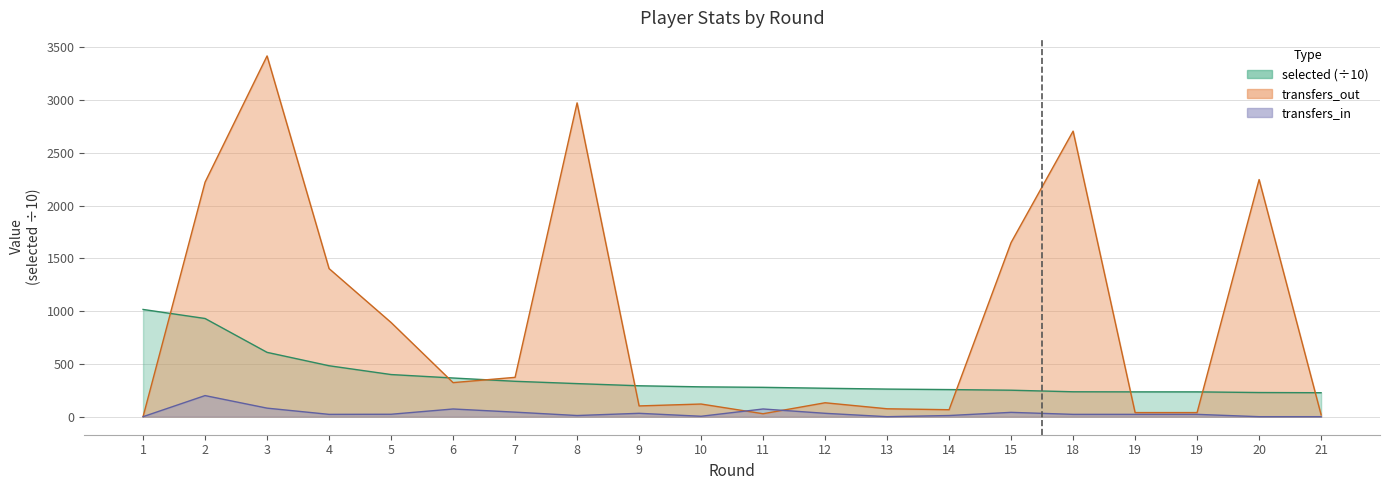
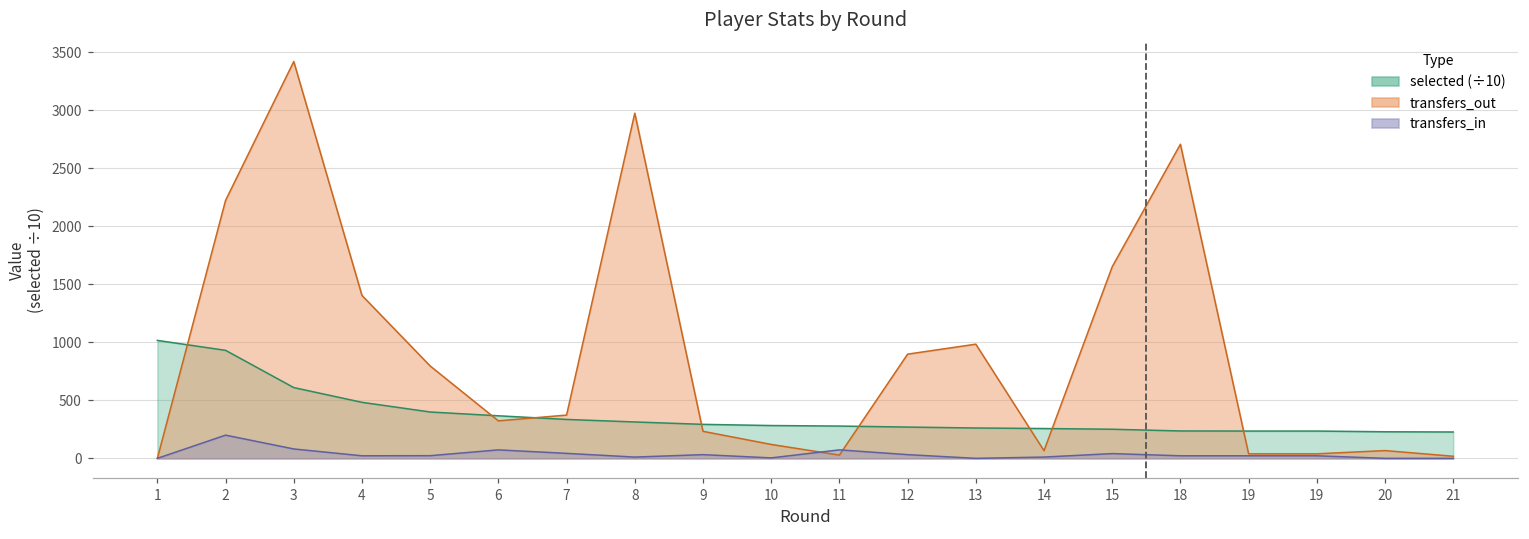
  {
    "transfers_out": {
      "2": 2220,
      "3": 3420,
      "4": 1400,
-     "5": 890,
+     "5": 800,
      "6": 320,
      "7": 370,
      "8": 2980,
-     "9": 100,
+     "9": 230,
      "10": 120,
      "11": 30,
-     "12": 130,
-     "13": 80,
+     "12": 900,
+     "13": 980,
      "14": 70,
      "15": 1650,
      "18": 2710,
-     "20": 2250
+     "20": 70
    }
  }
